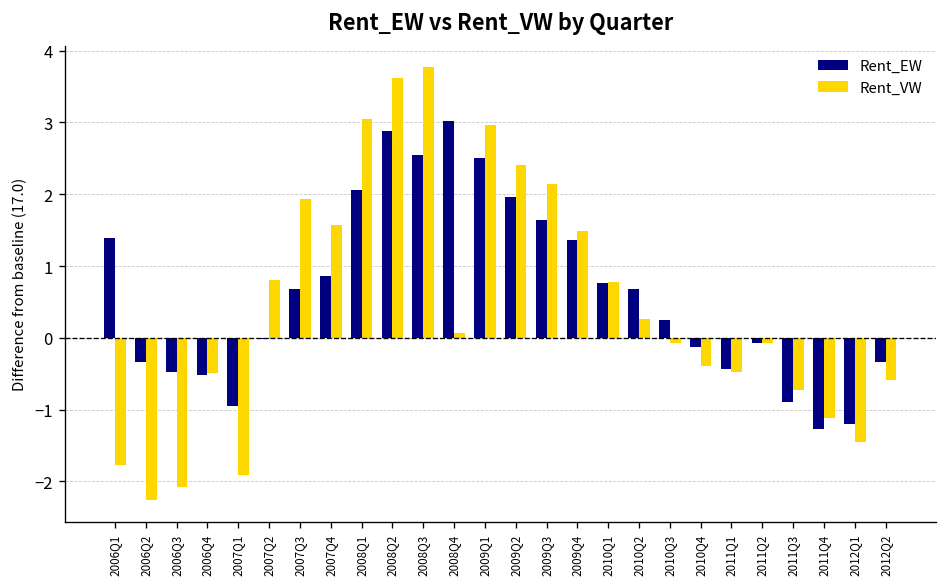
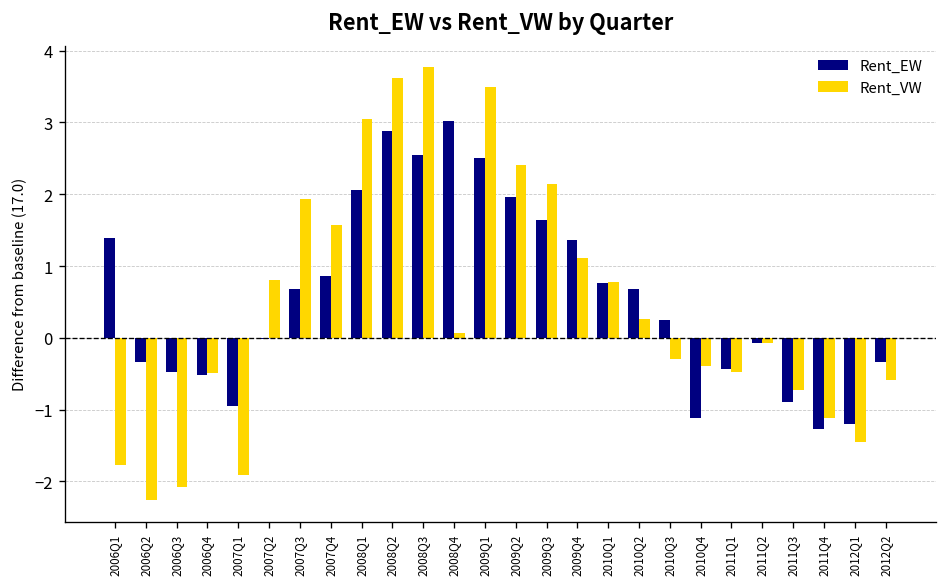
  {
    "Rent_EW": {
      "2006Q1": 1.4,
      "2006Q2": -0.3,
      "2006Q3": -0.5,
      "2006Q4": -0.5,
      "2007Q1": -1.0,
      "2007Q3": 0.7,
      "2007Q4": 0.9,
      "2008Q1": 2.1,
      "2008Q2": 2.9,
      "2008Q3": 2.5,
      "2008Q4": 3.0,
      "2009Q1": 2.5,
      "2009Q2": 2.0,
      "2009Q3": 1.6,
      "2009Q4": 1.4,
      "2010Q1": 0.8,
      "2010Q2": 0.7,
      "2010Q3": 0.2,
-     "2010Q4": -0.1,
+     "2010Q4": -1.1,
      "2011Q1": -0.4,
      "2011Q2": -0.1,
      "2011Q3": -0.9,
      "2011Q4": -1.3,
      "2012Q1": -1.2,
      "2012Q2": -0.3
    },
    "Rent_VW": {
      "2006Q1": -1.8,
      "2006Q2": -2.3,
      "2006Q3": -2.1,
      "2006Q4": -0.5,
      "2007Q1": -1.9,
      "2007Q2": 0.8,
      "2007Q3": 1.9,
      "2007Q4": 1.6,
      "2008Q1": 3.0,
      "2008Q2": 3.6,
      "2008Q3": 3.8,
      "2008Q4": 0.1,
-     "2009Q1": 3.0,
+     "2009Q1": 3.5,
      "2009Q2": 2.4,
      "2009Q3": 2.1,
-     "2009Q4": 1.5,
+     "2009Q4": 1.1,
      "2010Q1": 0.8,
      "2010Q2": 0.3,
-     "2010Q3": -0.1,
+     "2010Q3": -0.3,
      "2010Q4": -0.4,
      "2011Q1": -0.5,
      "2011Q2": -0.1,
      "2011Q3": -0.7,
      "2011Q4": -1.1,
      "2012Q1": -1.5,
      "2012Q2": -0.6
    }
  }
